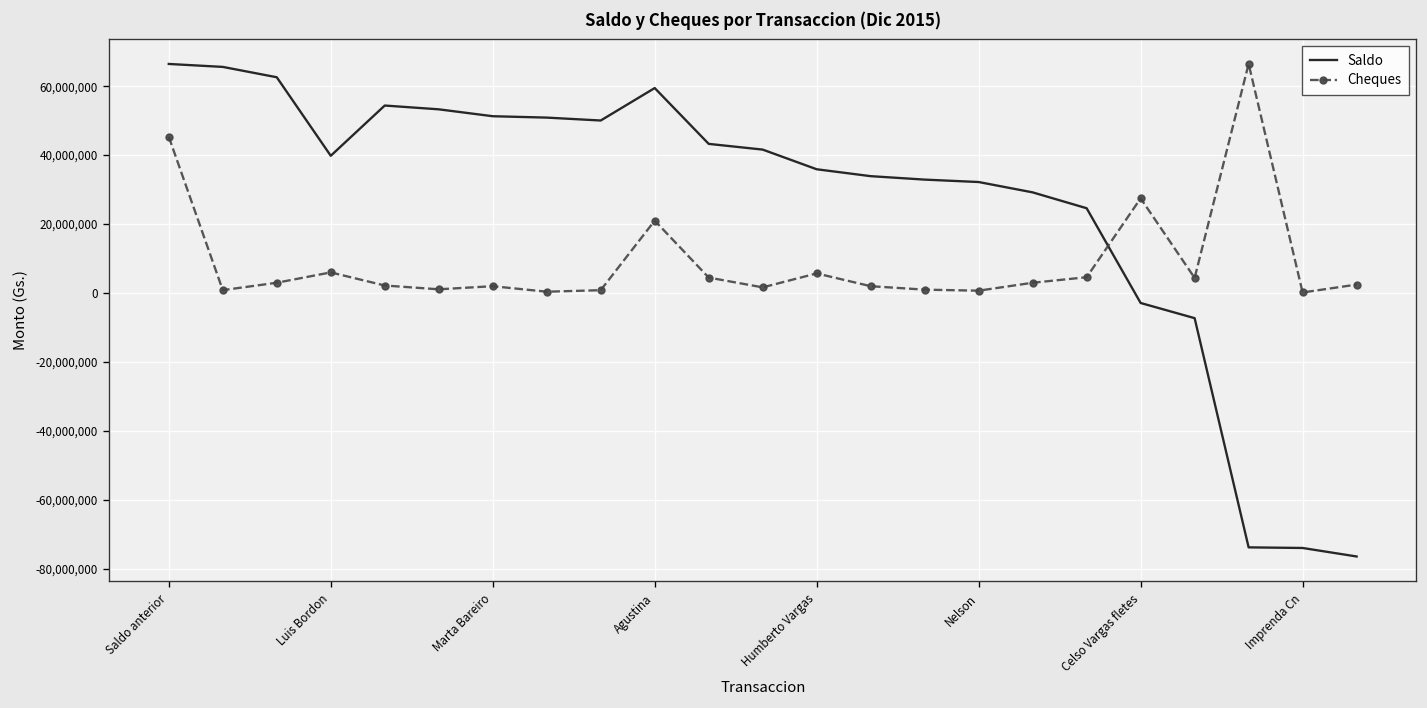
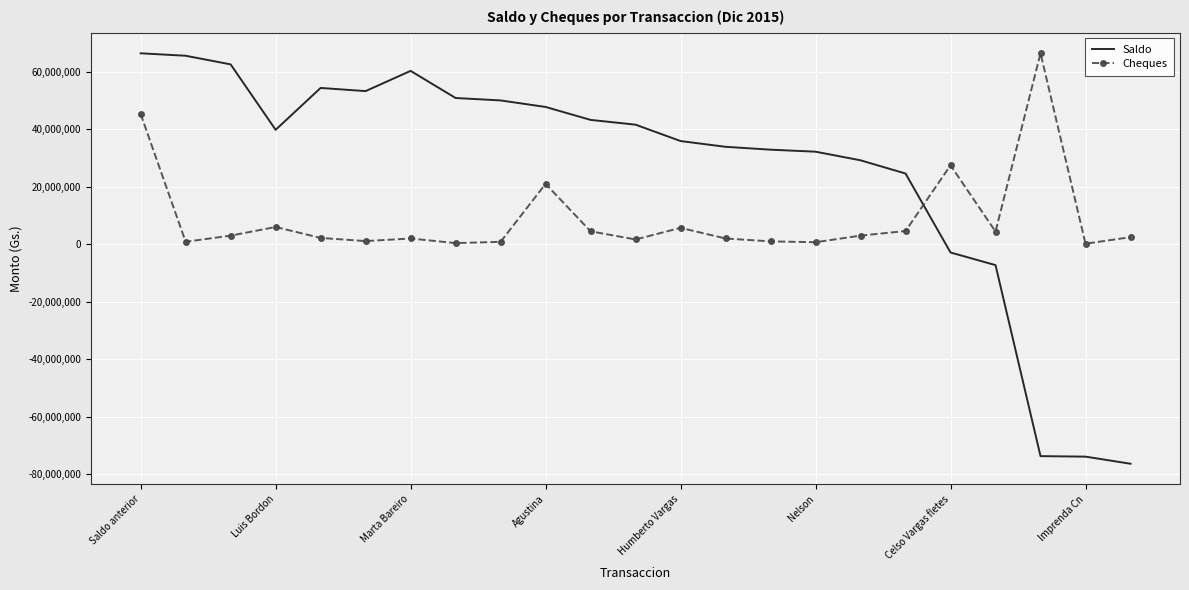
  {
    "Saldo": {
      "Saldo anterior": "66,000,000",
      "Luis Bordon": "40,000,000",
-     "Marta Bareiro": "51,000,000",
-     "Agustina": "59,000,000",
+     "Marta Bareiro": "60,000,000",
+     "Agustina": "48,000,000",
      "Humberto Vargas": "36,000,000",
      "Nelson": "32,000,000",
      "Celso Vargas fletes": "-3,000,000",
      "Imprenda Cn": "-74,000,000"
    },
    "Cheques": {
      "Saldo anterior": "45,000,000",
      "Luis Bordon": "6,000,000",
      "Marta Bareiro": "2,000,000",
      "Agustina": "21,000,000",
      "Humberto Vargas": "6,000,000",
      "Nelson": "1,000,000",
      "Celso Vargas fletes": "27,000,000",
      "Imprenda Cn": "0"
    }
  }
